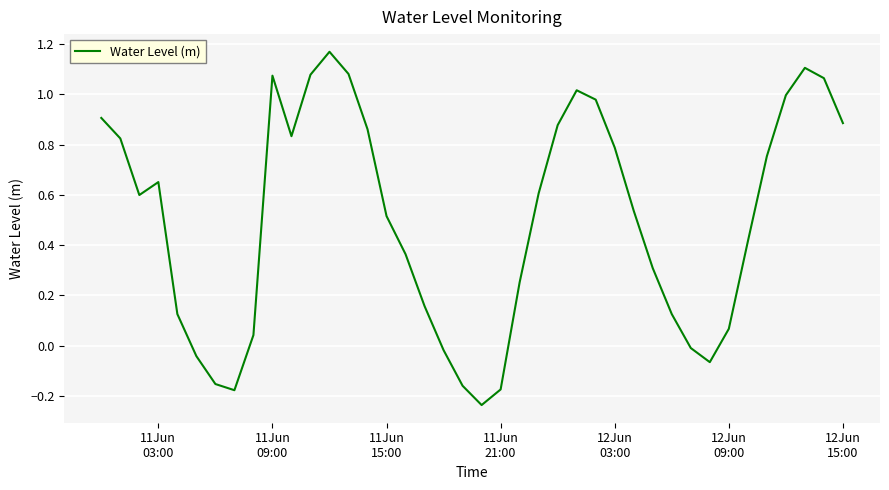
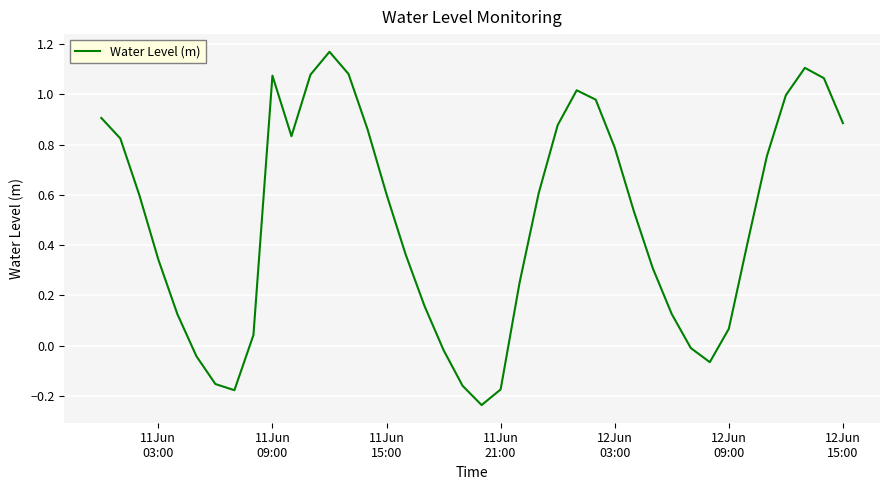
  {
-   "11Jun 03:00": 0.65,
+   "11Jun 03:00": 0.34,
    "11Jun 09:00": 1.07,
-   "11Jun 15:00": 0.52,
+   "11Jun 15:00": 0.60,
    "11Jun 21:00": -0.17,
    "12Jun 03:00": 0.79,
    "12Jun 09:00": 0.07,
    "12Jun 15:00": 0.89
  }
